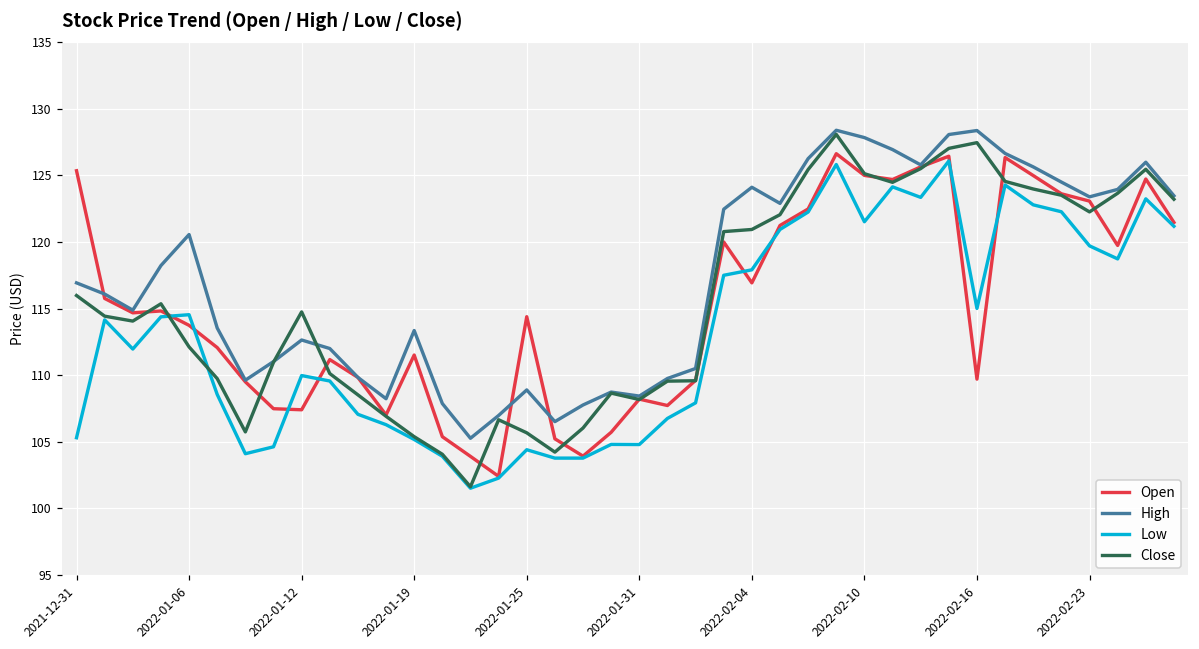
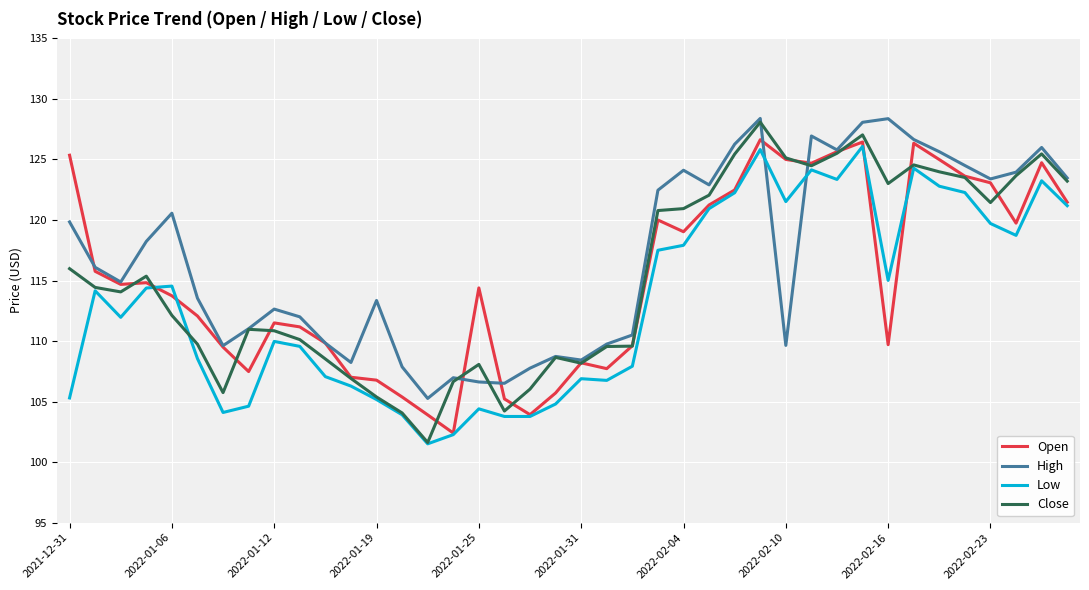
  {
    "Open": {
      "2021-12-31": 125.4,
      "2022-01-06": 113.7,
-     "2022-01-12": 107.4,
-     "2022-01-19": 111.5,
+     "2022-01-12": 111.5,
+     "2022-01-19": 106.8,
      "2022-01-25": 114.4,
-     "2022-02-04": 116.9,
+     "2022-02-04": 119.0,
      "2022-02-16": 109.7,
      "2022-02-23": 123.1
    },
    "High": {
-     "2021-12-31": 116.9,
+     "2021-12-31": 119.8,
      "2022-01-06": 120.6,
      "2022-01-12": 112.6,
      "2022-01-19": 113.4,
-     "2022-01-25": 108.9,
+     "2022-01-25": 106.6,
      "2022-01-31": 108.4,
      "2022-02-04": 124.1,
-     "2022-02-10": 127.8,
+     "2022-02-10": 109.6,
      "2022-02-16": 128.4,
      "2022-02-23": 123.4
    },
    "Low": {
      "2021-12-31": 105.3,
      "2022-01-06": 114.5,
      "2022-01-12": 110.0,
      "2022-01-25": 104.4,
-     "2022-01-31": 104.8,
+     "2022-01-31": 106.9,
      "2022-02-04": 117.9,
      "2022-02-10": 121.5,
      "2022-02-16": 115.0,
      "2022-02-23": 119.7
    },
    "Close": {
      "2021-12-31": 116.0,
      "2022-01-06": 112.1,
-     "2022-01-12": 114.8,
-     "2022-01-25": 105.7,
+     "2022-01-12": 110.9,
+     "2022-01-25": 108.1,
      "2022-02-04": 120.9,
-     "2022-02-16": 127.5,
-     "2022-02-23": 122.3
+     "2022-02-16": 123.0,
+     "2022-02-23": 121.4
    }
  }
